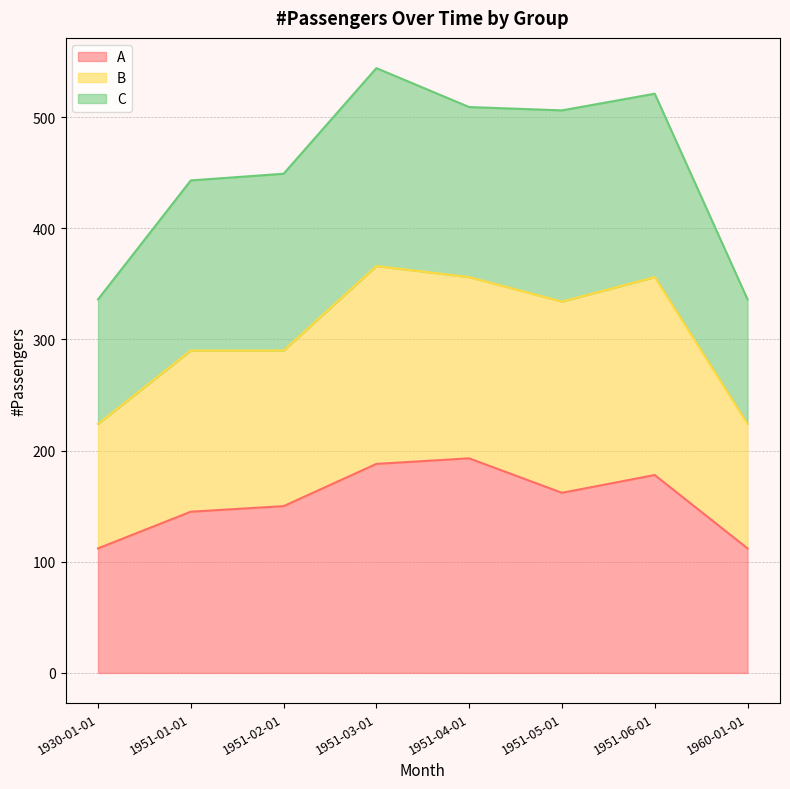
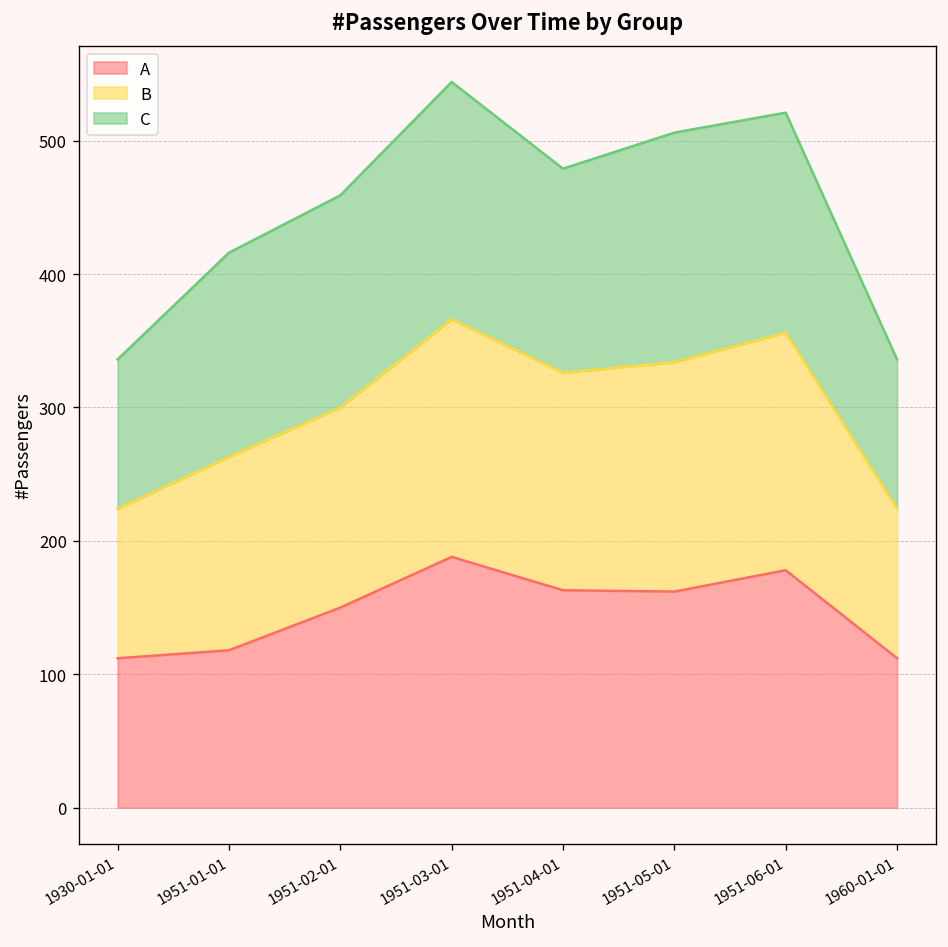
  {
    "A": {
      "1930-01-01": 112,
-     "1951-01-01": 145,
+     "1951-01-01": 118,
      "1951-02-01": 150,
      "1951-03-01": 188,
-     "1951-04-01": 193,
+     "1951-04-01": 163,
      "1951-05-01": 162,
      "1951-06-01": 178,
      "1960-01-01": 112
    },
    "B": {
      "1930-01-01": 112,
      "1951-01-01": 145,
-     "1951-02-01": 140,
+     "1951-02-01": 150,
      "1951-03-01": 178,
      "1951-04-01": 163,
      "1951-05-01": 172,
      "1951-06-01": 178,
      "1960-01-01": 112
    },
    "C": {
      "1930-01-01": 112,
      "1951-01-01": 153,
      "1951-02-01": 159,
      "1951-03-01": 178,
      "1951-04-01": 153,
      "1951-05-01": 172,
      "1951-06-01": 165,
      "1960-01-01": 112
    }
  }
